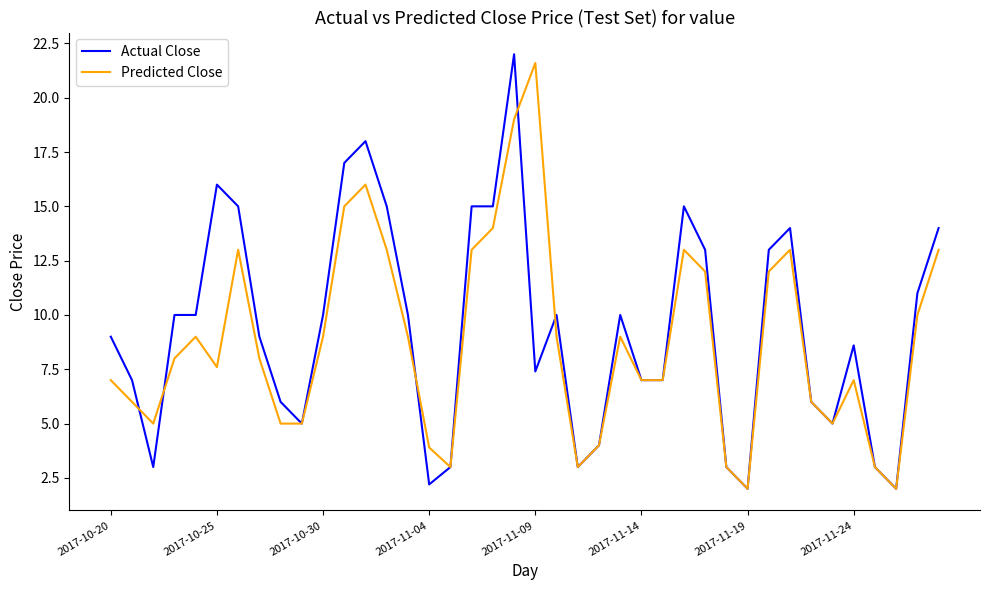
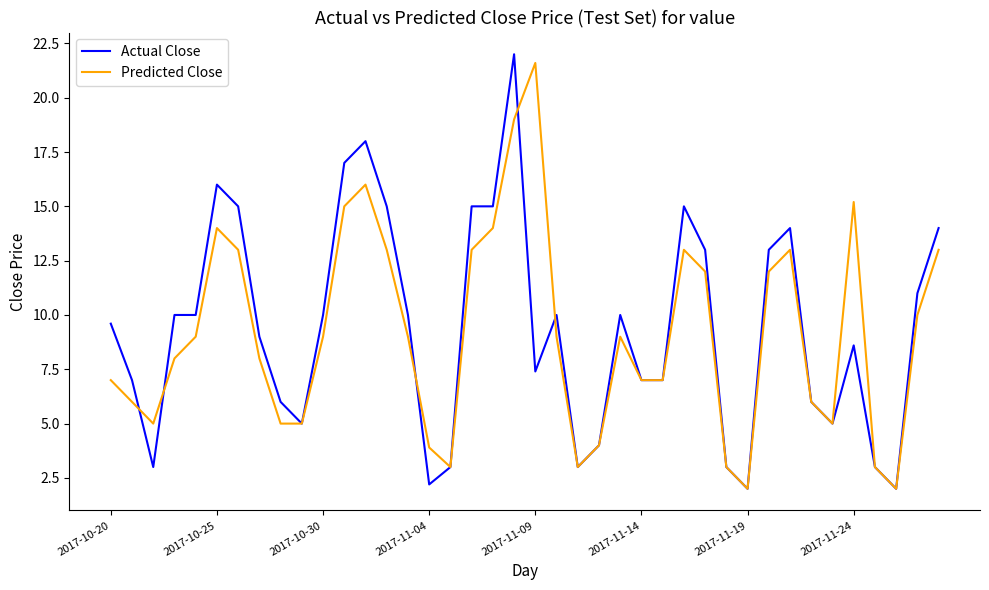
  {
    "Actual Close": {
-     "2017-10-20": 9.0,
+     "2017-10-20": 9.6,
      "2017-10-25": 16.0,
      "2017-10-30": 10.0,
      "2017-11-04": 2.2,
      "2017-11-09": 7.4,
      "2017-11-24": 8.6
    },
    "Predicted Close": {
      "2017-10-20": 7.0,
-     "2017-10-25": 7.6,
+     "2017-10-25": 14.0,
      "2017-10-30": 9.0,
      "2017-11-04": 3.9,
      "2017-11-09": 21.6,
-     "2017-11-24": 7.0
+     "2017-11-24": 15.2
    }
  }
